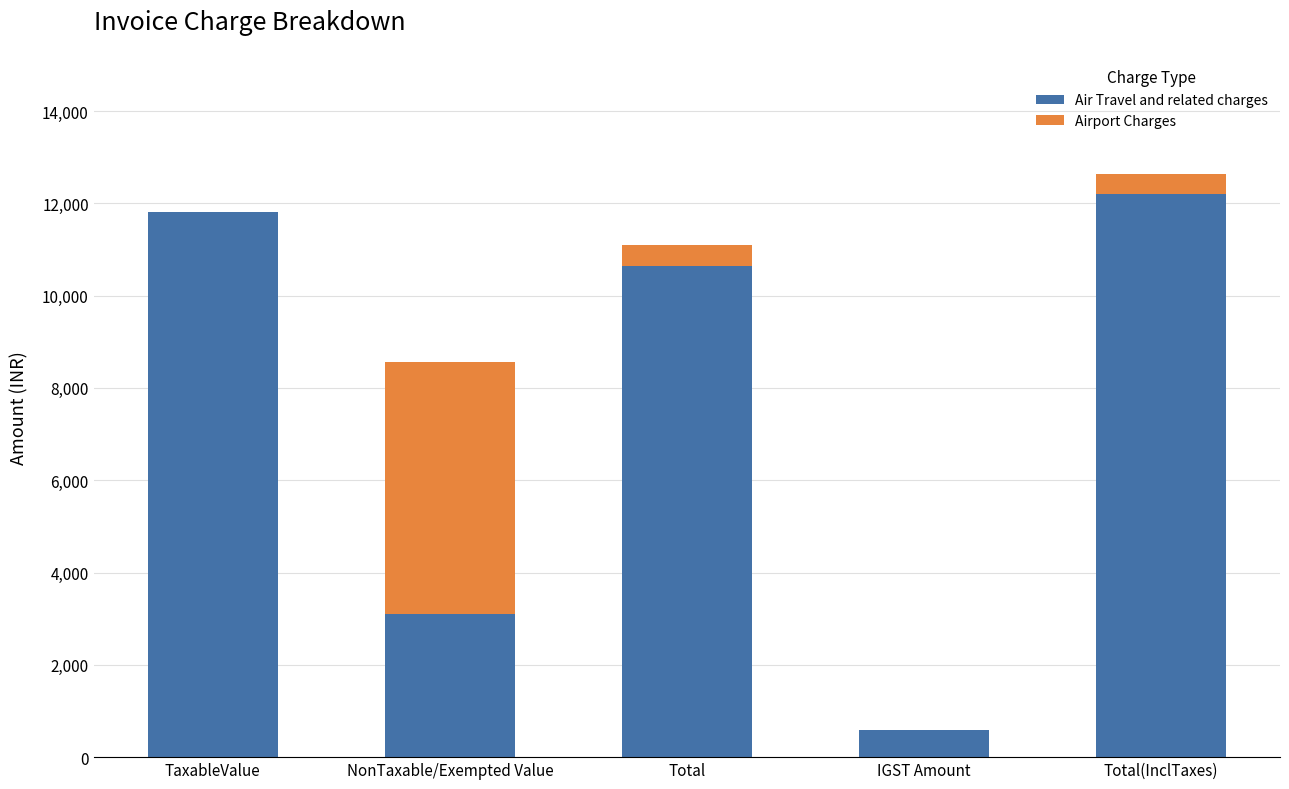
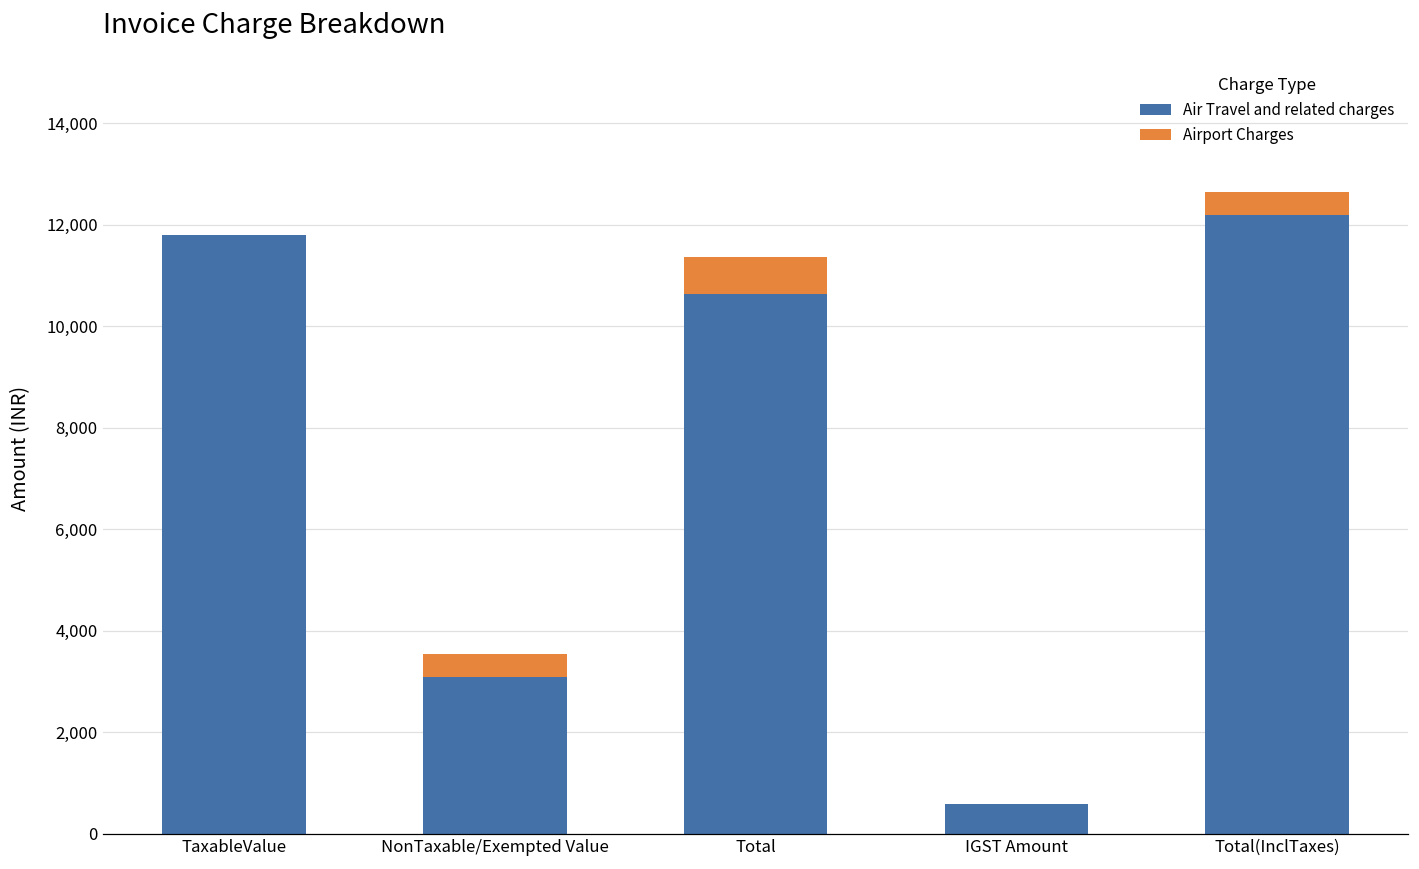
  {
    "Air Travel and related charges": {
      "TaxableValue": "11,800",
      "NonTaxable/Exempted Value": "3,100",
      "Total": "10,600",
      "IGST Amount": "600",
      "Total(InclTaxes)": "12,200"
    },
    "Airport Charges": {
      "TaxableValue": "0",
-     "NonTaxable/Exempted Value": "5,500",
-     "Total": "400",
+     "NonTaxable/Exempted Value": "400",
+     "Total": "700",
      "IGST Amount": "0",
      "Total(InclTaxes)": "400"
    }
  }
